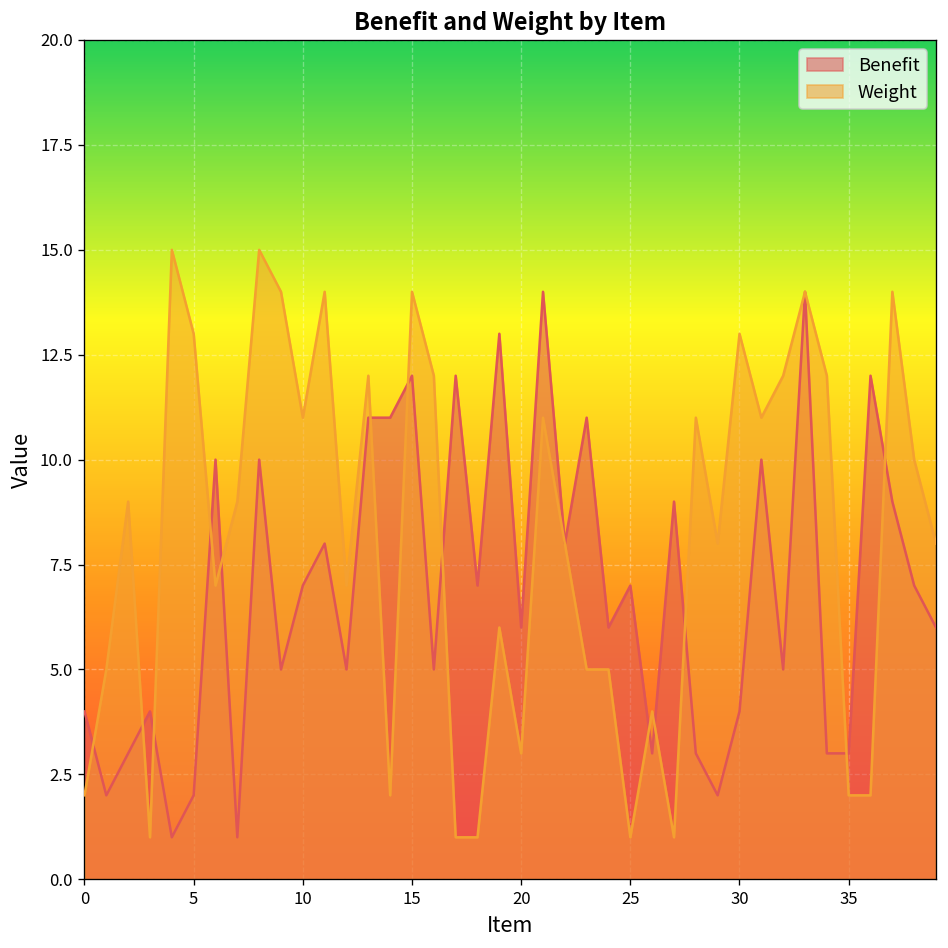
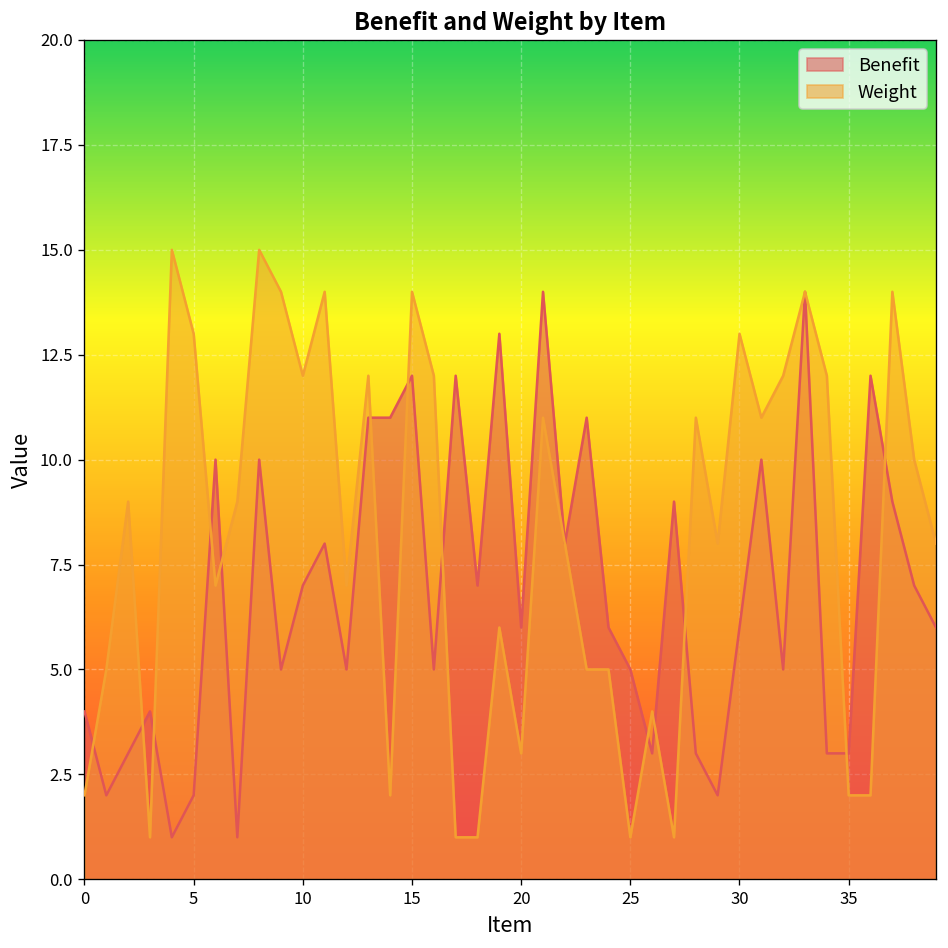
  {
    "Benefit": {
      "0": 4,
      "5": 2,
      "10": 7,
      "15": 12,
      "20": 6,
-     "25": 7,
-     "30": 4,
+     "25": 5,
+     "30": 6,
      "35": 3
    },
    "Weight": {
      "0": 2,
      "5": 13,
-     "10": 11,
+     "10": 12,
      "15": 14,
      "20": 3,
      "25": 1,
      "30": 13,
      "35": 2
    }
  }
